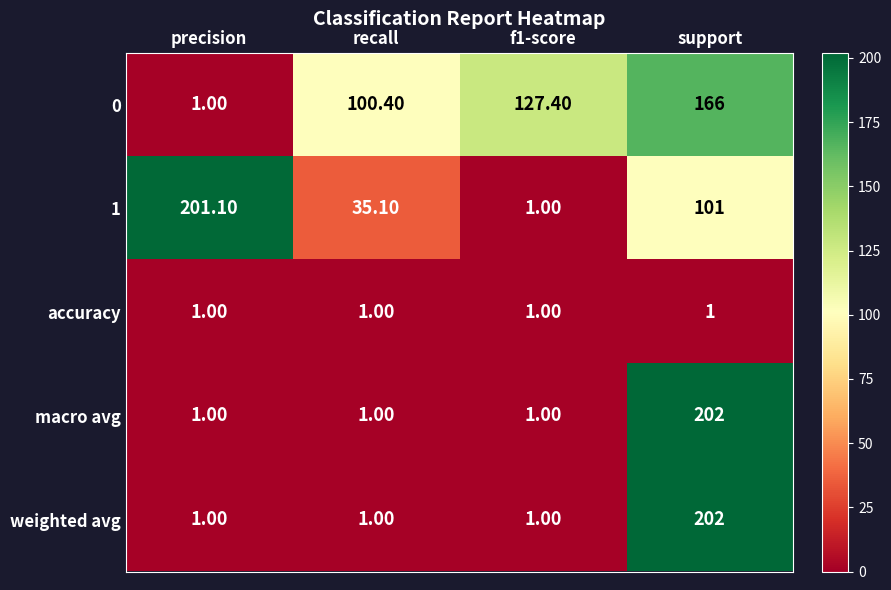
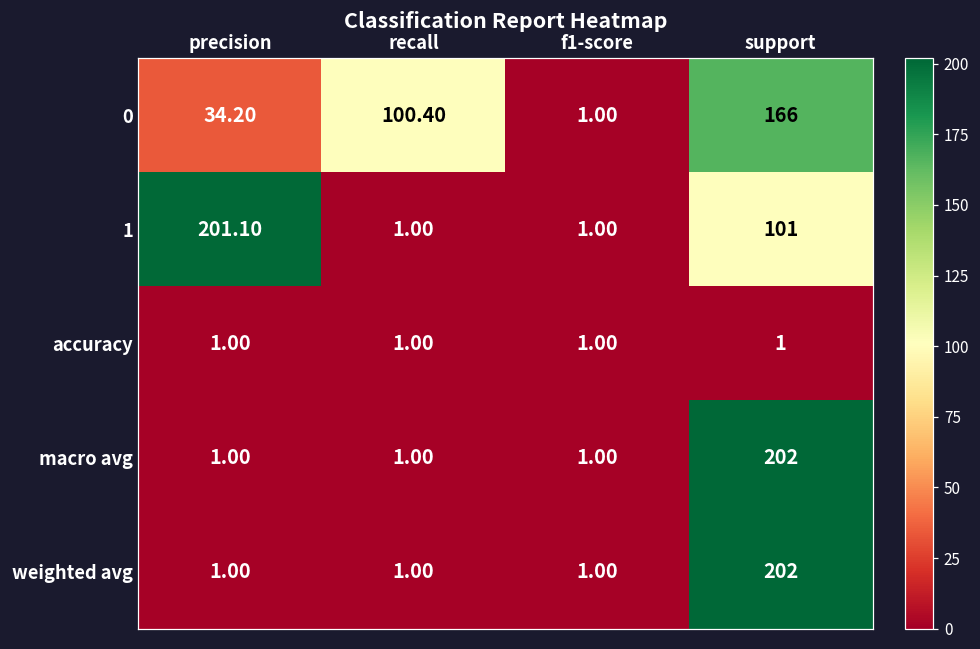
  {
    "0": {
-     "precision": 1.00,
+     "precision": 34.20,
      "recall": 100.40,
-     "f1-score": 127.40,
+     "f1-score": 1.00,
      "support": 166
    },
    "1": {
      "precision": 201.10,
-     "recall": 35.10,
+     "recall": 1.00,
      "f1-score": 1.00,
      "support": 101
    },
    "accuracy": {
      "precision": 1.00,
      "recall": 1.00,
      "f1-score": 1.00,
      "support": 1
    },
    "macro avg": {
      "precision": 1.00,
      "recall": 1.00,
      "f1-score": 1.00,
      "support": 202
    },
    "weighted avg": {
      "precision": 1.00,
      "recall": 1.00,
      "f1-score": 1.00,
      "support": 202
    }
  }
